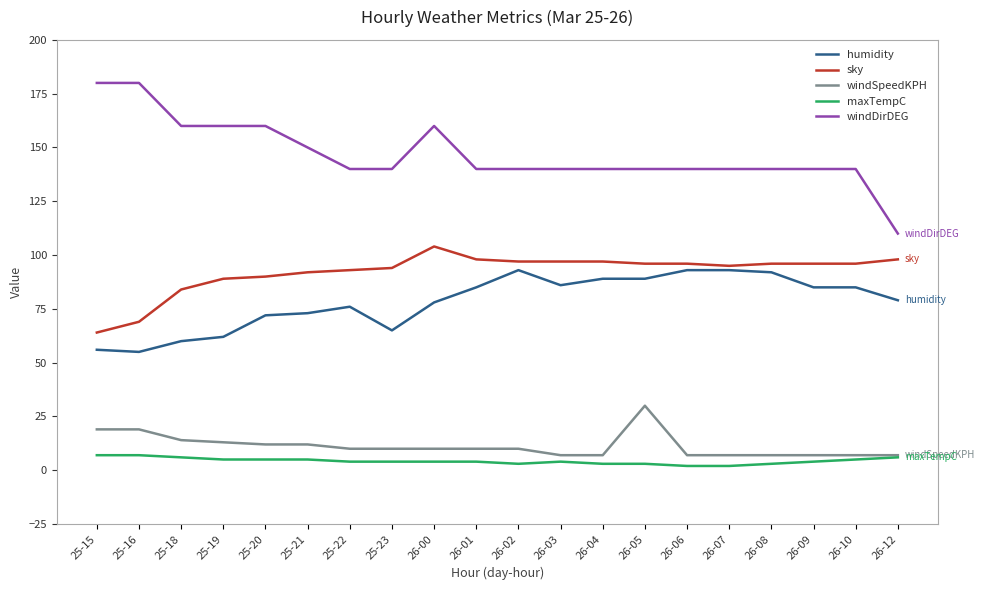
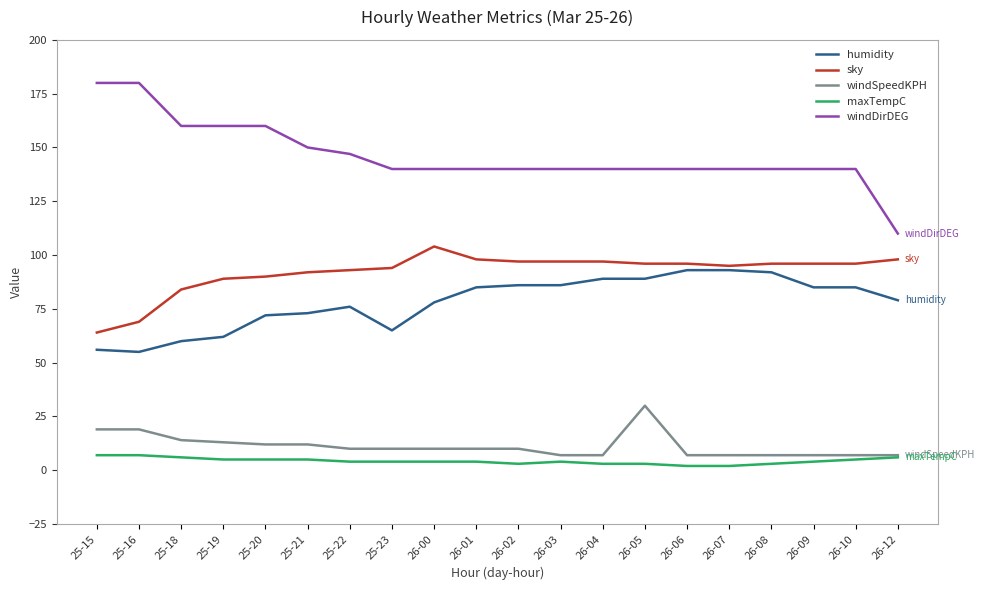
  {
    "humidity": {
      "25-15": 56,
      "25-16": 55,
      "25-18": 60,
      "25-19": 62,
      "25-20": 72,
      "25-21": 73,
      "25-22": 76,
      "25-23": 65,
      "26-00": 78,
      "26-01": 85,
-     "26-02": 93,
+     "26-02": 86,
      "26-03": 86,
      "26-04": 89,
      "26-05": 89,
      "26-06": 93,
      "26-07": 93,
      "26-08": 92,
      "26-09": 85,
      "26-10": 85,
      "26-12": 79
    },
    "sky": {
      "25-15": 64,
      "25-16": 69,
      "25-18": 84,
      "25-19": 89,
      "25-20": 90,
      "25-21": 92,
      "25-22": 93,
      "25-23": 94,
      "26-00": 104,
      "26-01": 98,
      "26-02": 97,
      "26-03": 97,
      "26-04": 97,
      "26-05": 96,
      "26-06": 96,
      "26-07": 95,
      "26-08": 96,
      "26-09": 96,
      "26-10": 96,
      "26-12": 98
    },
    "windSpeedKPH": {
      "25-15": 19,
      "25-16": 19,
      "25-18": 14,
      "25-19": 13,
      "25-20": 12,
      "25-21": 12,
      "25-22": 10,
      "25-23": 10,
      "26-00": 10,
      "26-01": 10,
      "26-02": 10,
      "26-03": 7,
      "26-04": 7,
      "26-05": 30,
      "26-06": 7,
      "26-07": 7,
      "26-08": 7,
      "26-09": 7,
      "26-10": 7
    },
    "maxTempC": {
      "25-15": 7,
      "25-16": 7,
      "25-18": 6,
      "25-19": 5,
      "25-20": 5,
      "25-21": 5,
      "25-22": 4,
      "25-23": 4,
      "26-00": 4,
      "26-01": 4,
      "26-02": 3,
      "26-03": 4,
      "26-04": 3,
      "26-05": 3,
      "26-06": 2,
      "26-07": 2,
      "26-08": 3,
      "26-09": 4,
      "26-10": 5
    },
    "windDirDEG": {
      "25-15": 180,
      "25-16": 180,
      "25-18": 160,
      "25-19": 160,
      "25-20": 160,
      "25-21": 150,
-     "25-22": 140,
+     "25-22": 147,
      "25-23": 140,
-     "26-00": 160,
+     "26-00": 140,
      "26-01": 140,
      "26-02": 140,
      "26-03": 140,
      "26-04": 140,
      "26-05": 140,
      "26-06": 140,
      "26-07": 140,
      "26-08": 140,
      "26-09": 140,
      "26-10": 140,
      "26-12": 110
    }
  }
